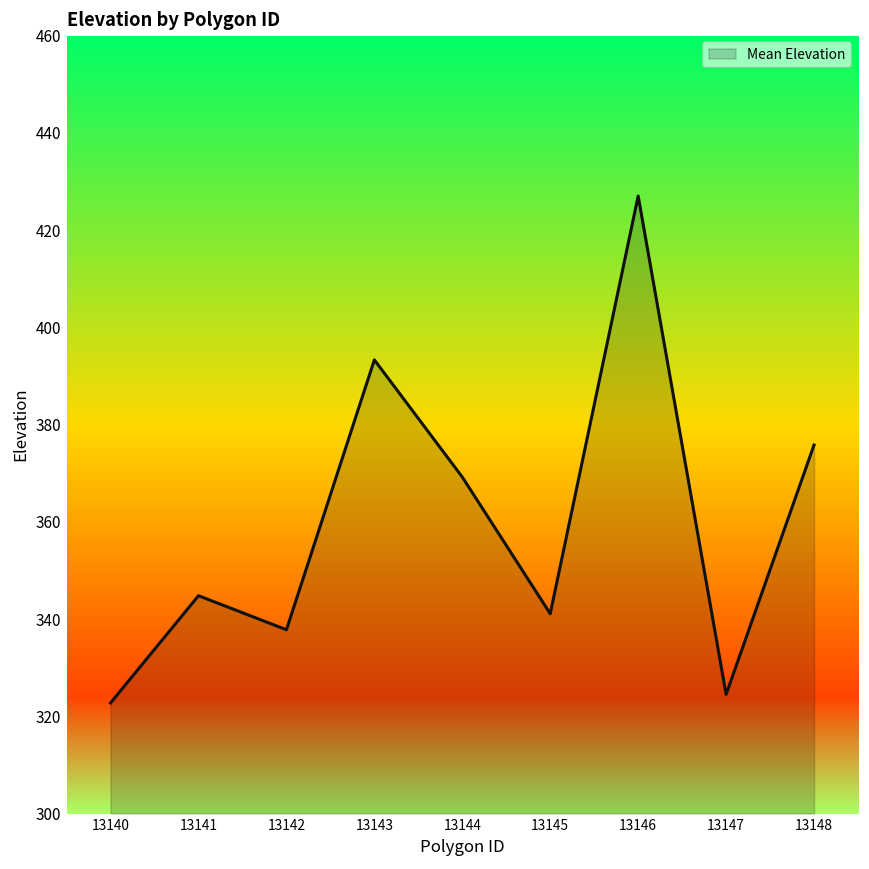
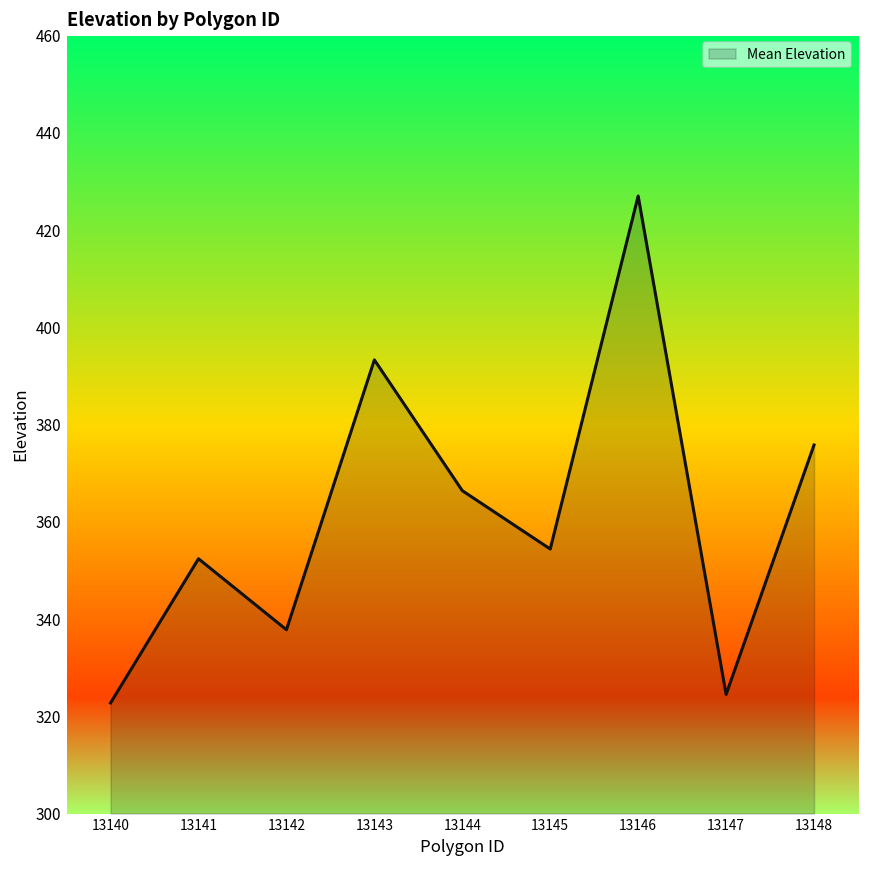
  {
    "13140": 323,
-   "13141": 345,
+   "13141": 352,
    "13142": 338,
    "13143": 393,
-   "13144": 369,
-   "13145": 341,
+   "13144": 366,
+   "13145": 354,
    "13146": 427,
    "13147": 325,
    "13148": 376
  }
